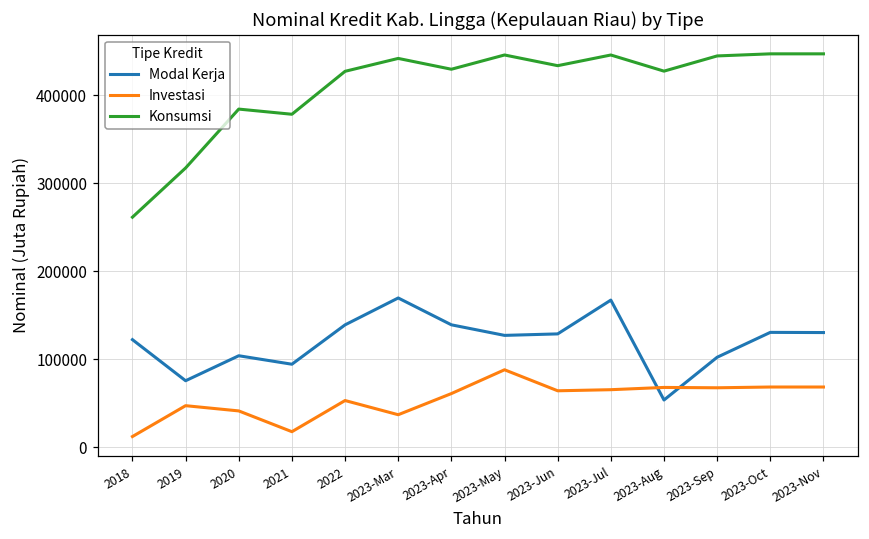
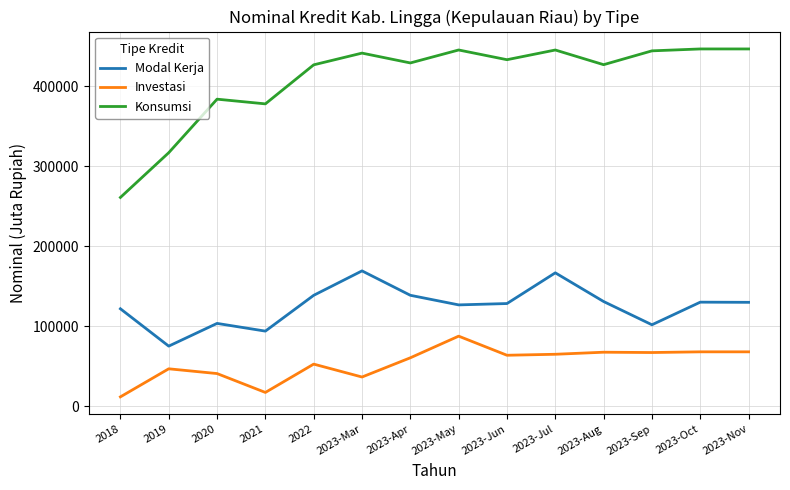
  {
    "Modal Kerja": {
      "2018": 120000,
      "2019": 80000,
      "2020": 100000,
      "2021": 90000,
      "2022": 140000,
      "2023-Mar": 170000,
      "2023-Apr": 140000,
      "2023-May": 130000,
      "2023-Jun": 130000,
      "2023-Jul": 170000,
-     "2023-Aug": 50000,
+     "2023-Aug": 130000,
      "2023-Sep": 100000,
      "2023-Oct": 130000,
      "2023-Nov": 130000
    },
    "Investasi": {
      "2018": 10000,
      "2019": 50000,
      "2020": 40000,
      "2021": 20000,
      "2022": 50000,
      "2023-Mar": 40000,
      "2023-Apr": 60000,
      "2023-May": 90000,
      "2023-Jun": 60000,
      "2023-Jul": 70000,
      "2023-Aug": 70000,
      "2023-Sep": 70000,
      "2023-Oct": 70000,
      "2023-Nov": 70000
    },
    "Konsumsi": {
      "2018": 260000,
      "2019": 320000,
      "2020": 380000,
      "2021": 380000,
      "2022": 430000,
      "2023-Mar": 440000,
      "2023-Apr": 430000,
      "2023-May": 450000,
      "2023-Jun": 430000,
      "2023-Jul": 450000,
      "2023-Aug": 430000,
      "2023-Sep": 440000,
      "2023-Oct": 450000,
      "2023-Nov": 450000
    }
  }
